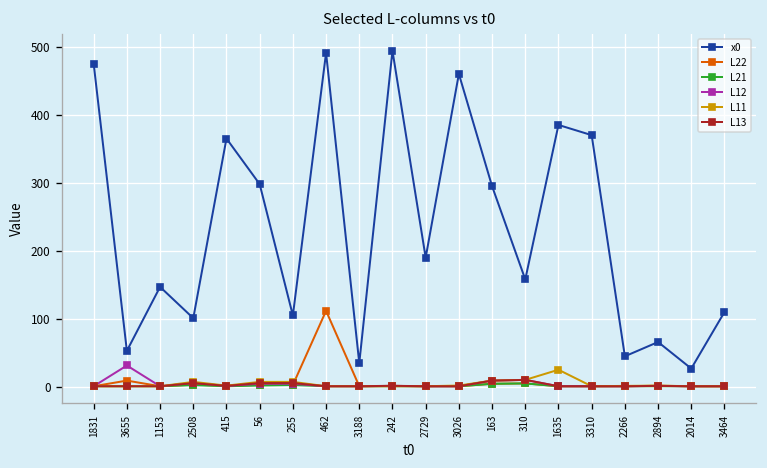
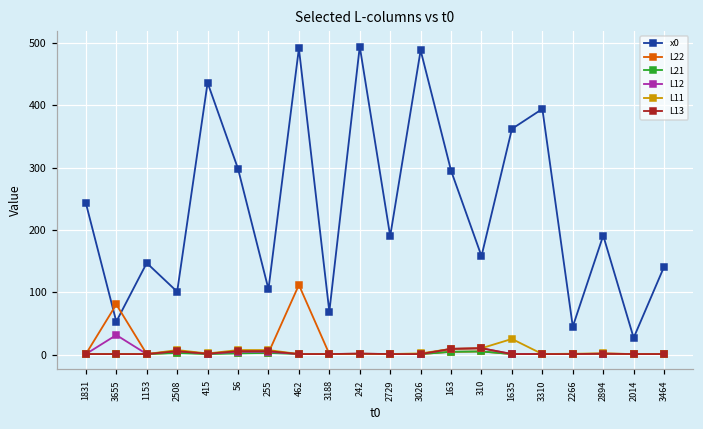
  {
    "x0": {
-     "1831": 480,
+     "1831": 240,
      "3655": 50,
      "1153": 150,
      "2508": 100,
-     "415": 370,
+     "415": 440,
      "56": 300,
      "255": 110,
      "462": 490,
-     "3188": 40,
+     "3188": 70,
      "242": 490,
      "2729": 190,
-     "3026": 460,
+     "3026": 490,
      "163": 300,
      "310": 160,
-     "1635": 390,
-     "3310": 370,
+     "1635": 360,
+     "3310": 390,
      "2266": 50,
-     "2894": 70,
+     "2894": 190,
      "2014": 30,
-     "3464": 110
+     "3464": 140
    },
    "L22": {
-     "3655": 10,
+     "3655": 80,
      "462": 110
    },
    "L12": {
      "3655": 30
    },
    "L11": {
      "1635": 30
    }
  }
